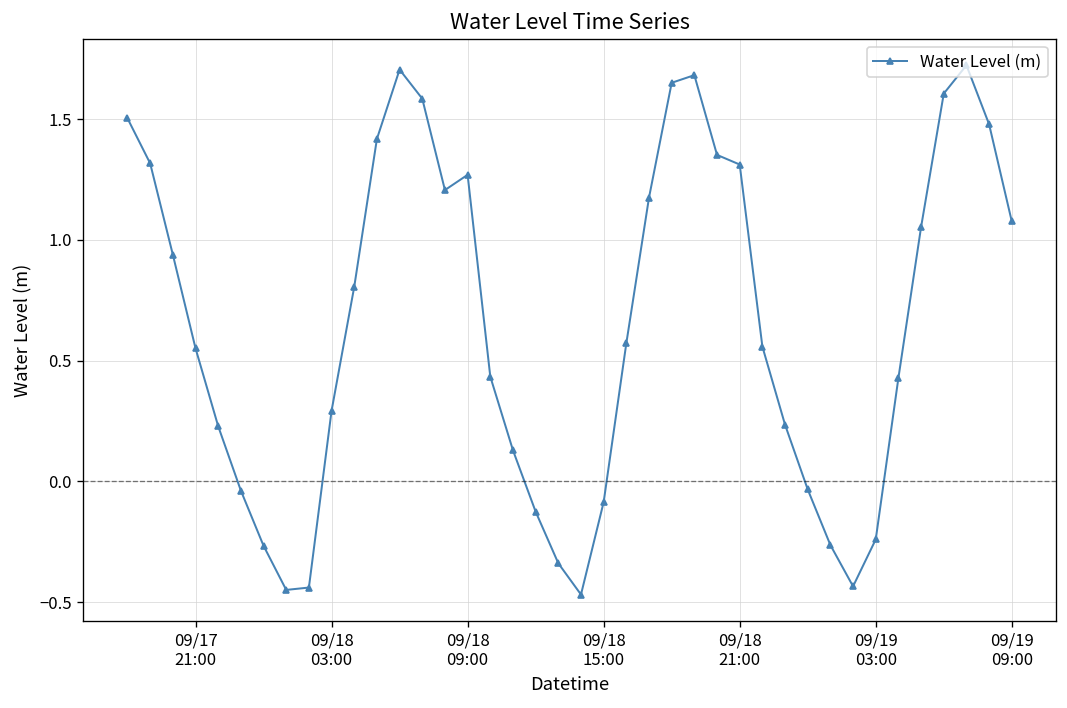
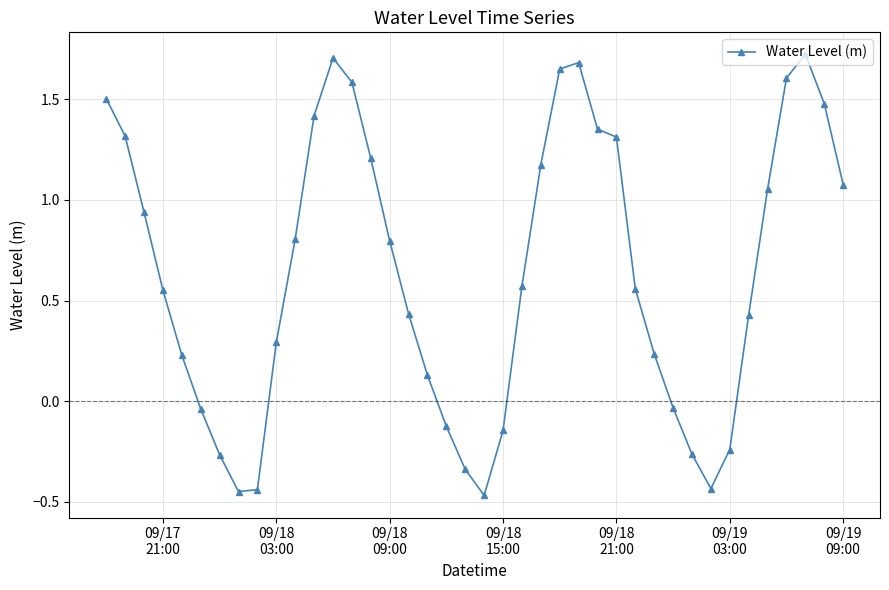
  {
    "09/17 21:00": 0.55,
    "09/18 03:00": 0.29,
-   "09/18 09:00": 1.27,
-   "09/18 15:00": -0.09,
+   "09/18 09:00": 0.80,
+   "09/18 15:00": -0.15,
    "09/18 21:00": 1.31,
    "09/19 03:00": -0.24,
    "09/19 09:00": 1.08
  }
